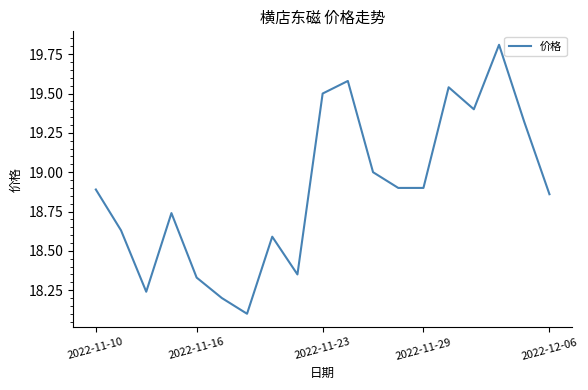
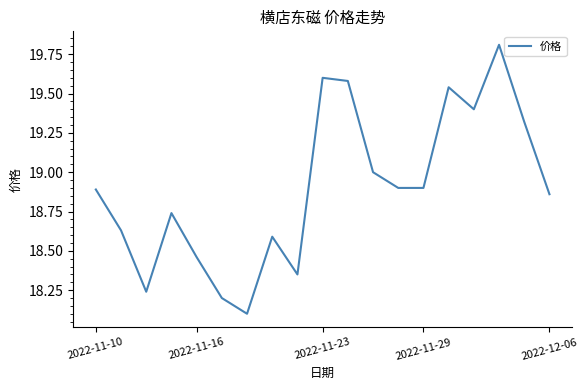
  {
    "2022-11-10": 18.89,
-   "2022-11-16": 18.33,
-   "2022-11-23": 19.5,
+   "2022-11-16": 18.46,
+   "2022-11-23": 19.6,
    "2022-11-29": 18.90,
    "2022-12-06": 18.86
  }
